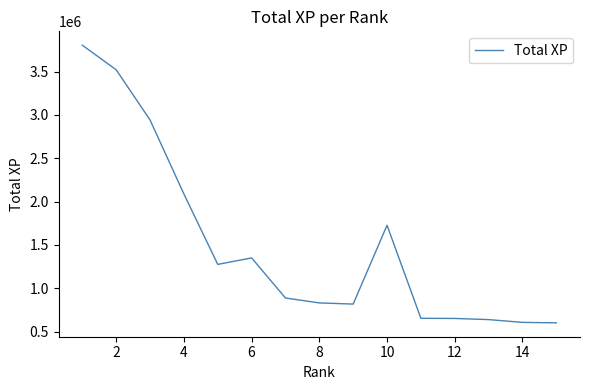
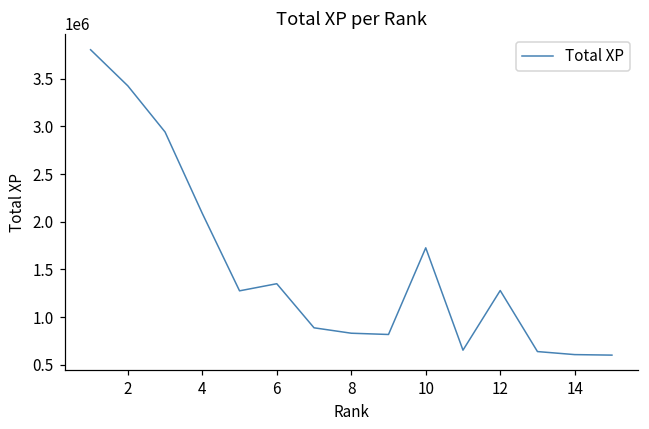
  {
-   "2": 3500000,
+   "2": 3400000,
    "4": 2100000,
    "6": 1300000,
    "8": 800000,
    "10": 1700000,
-   "12": 700000,
+   "12": 1300000,
    "14": 600000
  }
